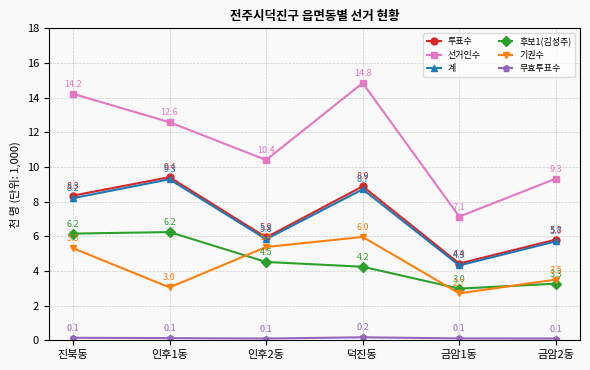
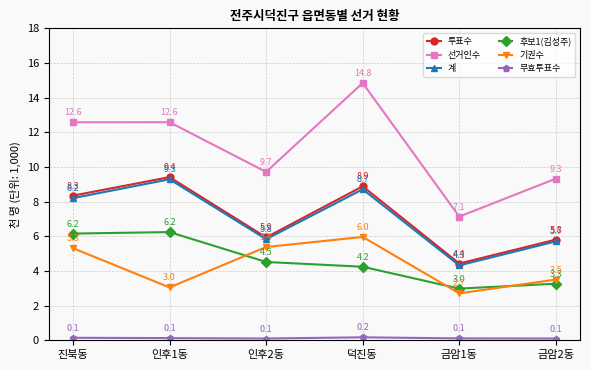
  {
    "선거인수": {
-     "진북동": 14.2,
+     "진북동": 12.6,
      "인후1동": 12.6,
-     "인후2동": 10.4,
+     "인후2동": 9.7,
      "덕진동": 14.8,
      "금암1동": 7.1,
      "금암2동": 9.3
    },
    "후보1(김성주)": {
      "진북동": 6.2,
      "인후1동": 6.2,
      "덕진동": 4.2
    },
    "기권수": {
      "인후1동": 3.0,
      "덕진동": 6.0
    },
    "무효투표수": {
      "진북동": 0.1,
      "인후1동": 0.1,
      "인후2동": 0.1,
      "덕진동": 0.2,
      "금암1동": 0.1,
      "금암2동": 0.1
    }
  }
